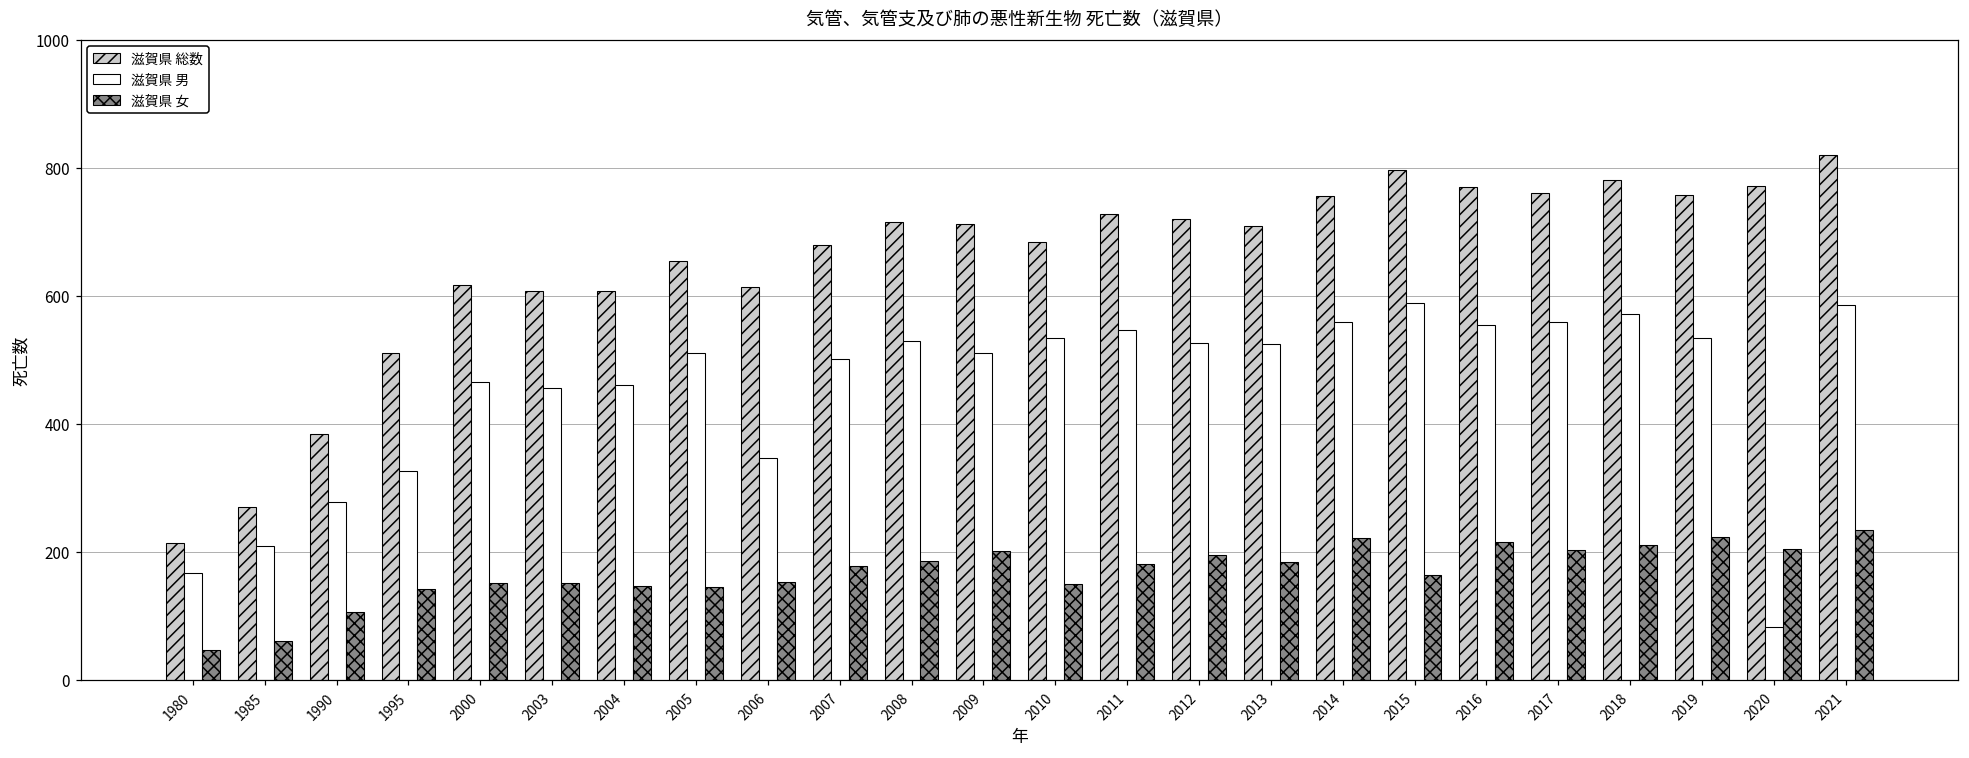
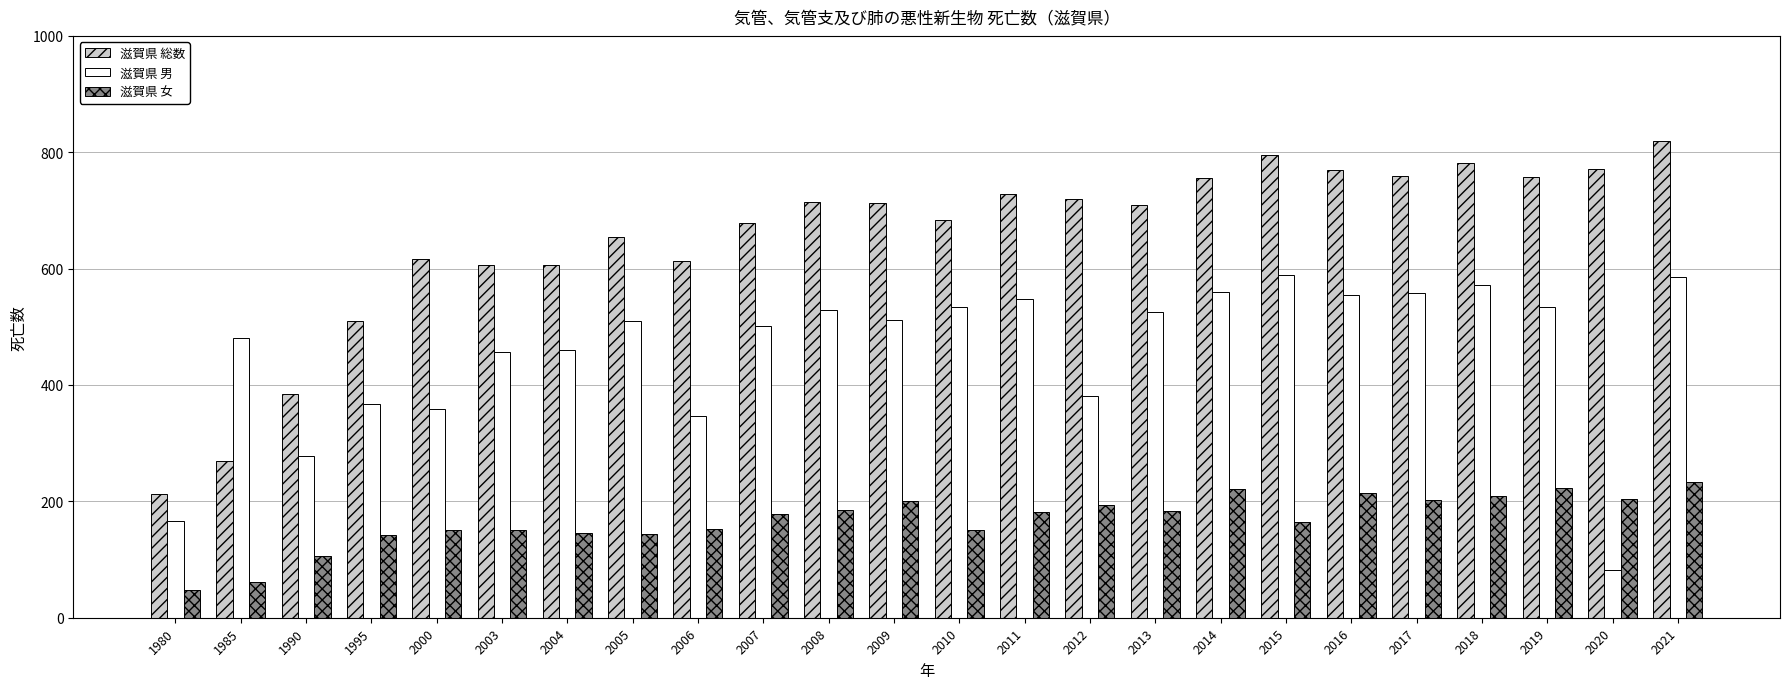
  {
    "滋賀県 総数": {
      "1980": 210,
      "1985": 270,
      "1990": 380,
      "1995": 510,
      "2000": 620,
      "2003": 610,
      "2004": 610,
      "2005": 650,
      "2006": 610,
      "2007": 680,
      "2008": 720,
      "2009": 710,
      "2010": 680,
      "2011": 730,
      "2012": 720,
      "2013": 710,
      "2014": 760,
      "2015": 800,
      "2016": 770,
      "2017": 760,
      "2018": 780,
      "2019": 760,
      "2020": 770,
      "2021": 820
    },
    "滋賀県 男": {
      "1980": 170,
-     "1985": 210,
+     "1985": 480,
      "1990": 280,
-     "1995": 330,
-     "2000": 470,
+     "1995": 370,
+     "2000": 360,
      "2003": 460,
      "2004": 460,
      "2005": 510,
      "2006": 350,
      "2007": 500,
      "2008": 530,
      "2009": 510,
      "2010": 530,
      "2011": 550,
-     "2012": 530,
+     "2012": 380,
      "2013": 530,
      "2014": 560,
      "2015": 590,
      "2016": 550,
      "2017": 560,
      "2018": 570,
      "2019": 530,
      "2020": 80,
      "2021": 590
    },
    "滋賀県 女": {
      "1980": 50,
      "1985": 60,
      "1990": 110,
      "1995": 140,
      "2000": 150,
      "2003": 150,
      "2004": 150,
      "2005": 140,
      "2006": 150,
      "2007": 180,
      "2008": 190,
      "2009": 200,
      "2010": 150,
      "2011": 180,
      "2012": 190,
      "2013": 180,
      "2014": 220,
      "2015": 160,
      "2016": 220,
      "2017": 200,
      "2018": 210,
      "2019": 220,
      "2020": 200,
      "2021": 230
    }
  }
